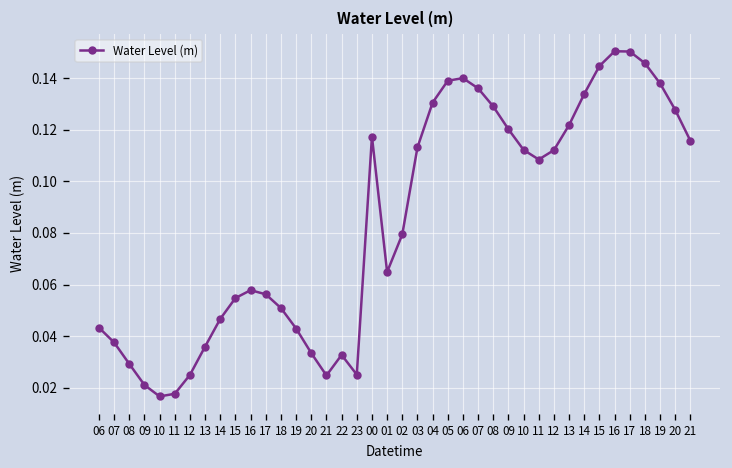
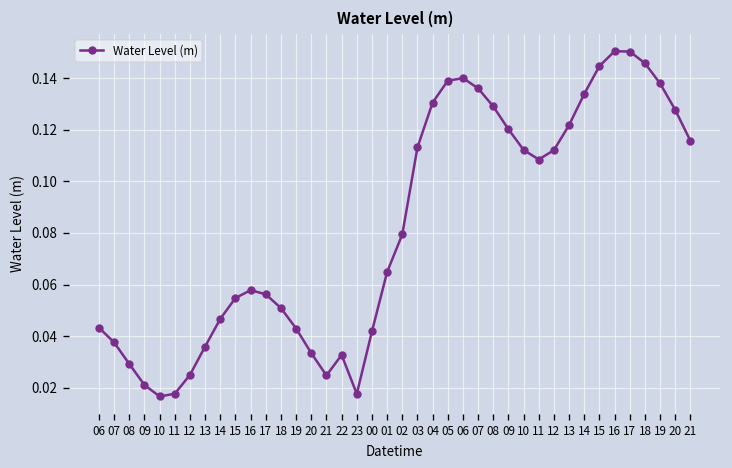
  {
    "22": 0.033,
-   "23": 0.025,
-   "00": 0.117,
+   "23": 0.018,
+   "00": 0.042,
    "01": 0.065,
    "02": 0.079,
    "03": 0.113,
    "04": 0.130,
    "05": 0.139
  }
